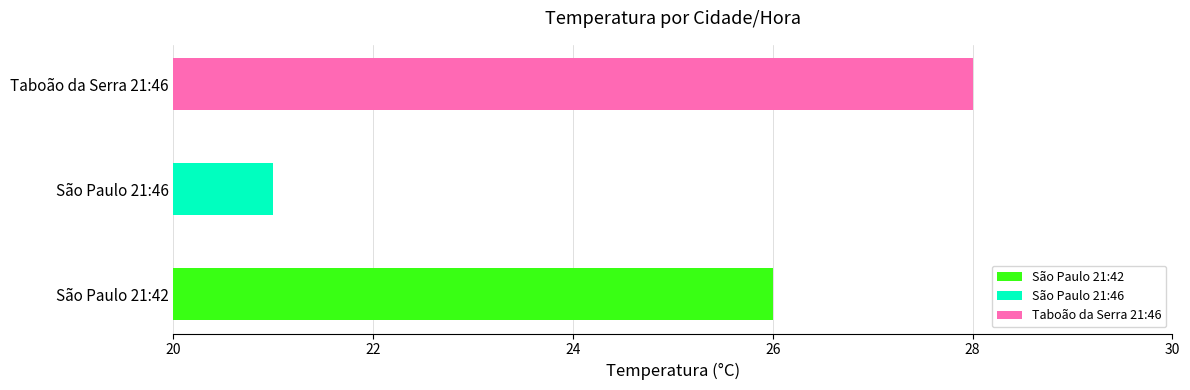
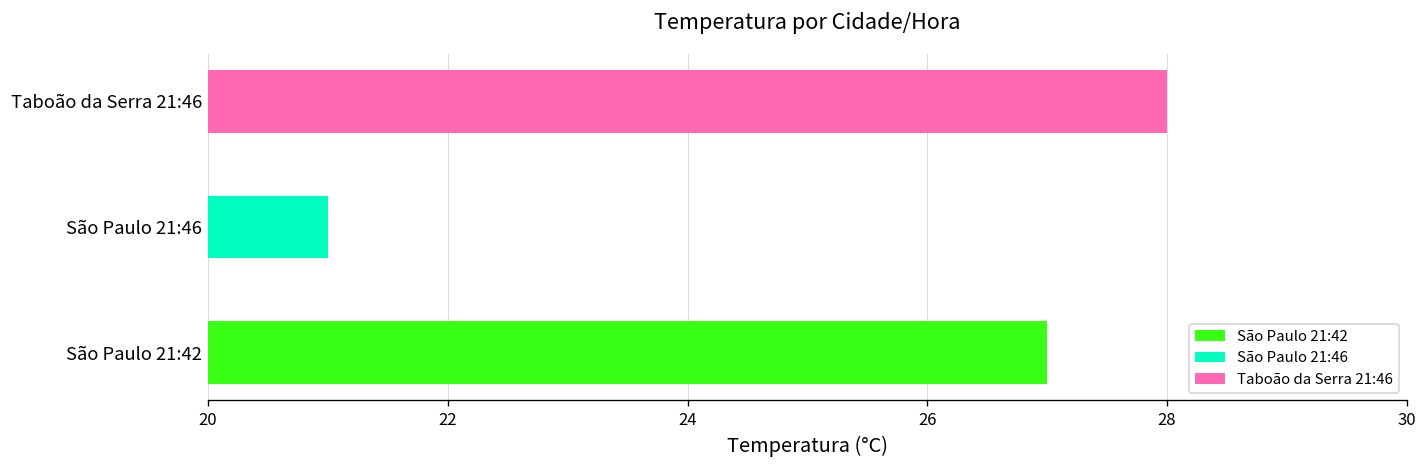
  {
    "Taboão da Serra 21:46": 28,
    "São Paulo 21:46": 21,
-   "São Paulo 21:42": 26
+   "São Paulo 21:42": 27
  }
